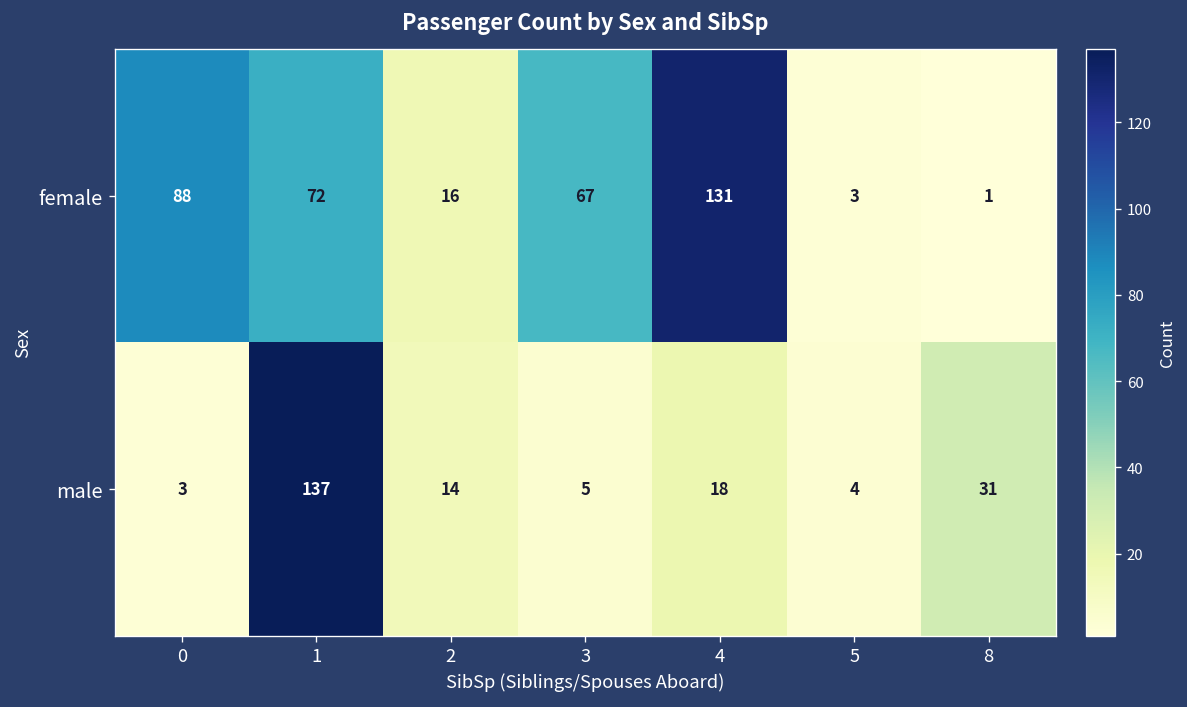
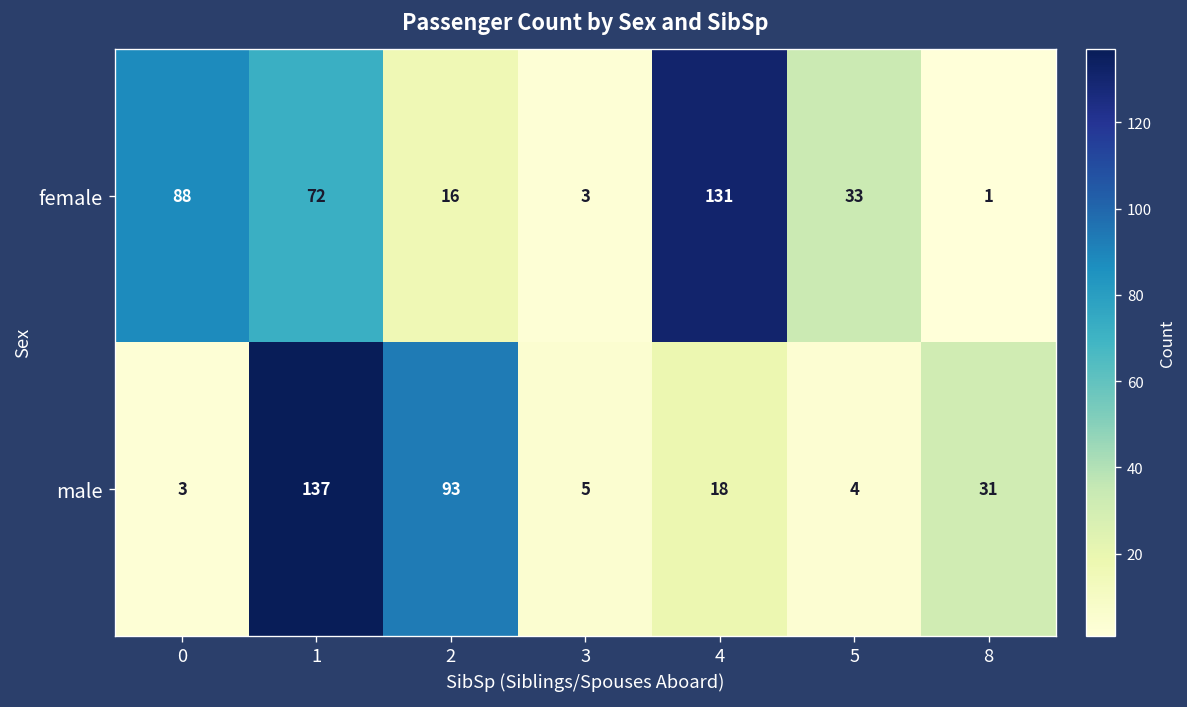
  {
    "female": {
      "0": 88,
      "1": 72,
      "2": 16,
-     "3": 67,
+     "3": 3,
      "4": 131,
-     "5": 3,
+     "5": 33,
      "8": 1
    },
    "male": {
      "0": 3,
      "1": 137,
-     "2": 14,
+     "2": 93,
      "3": 5,
      "4": 18,
      "5": 4,
      "8": 31
    }
  }
